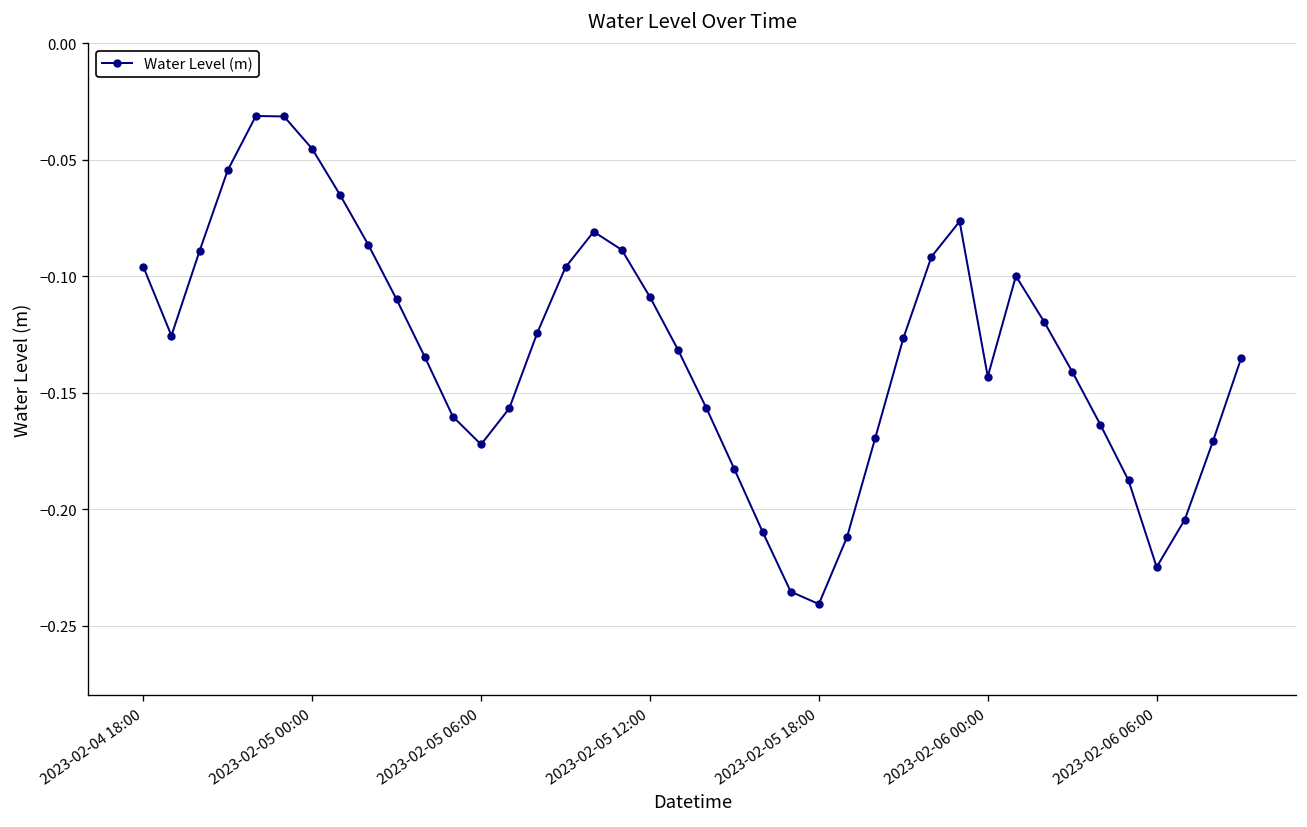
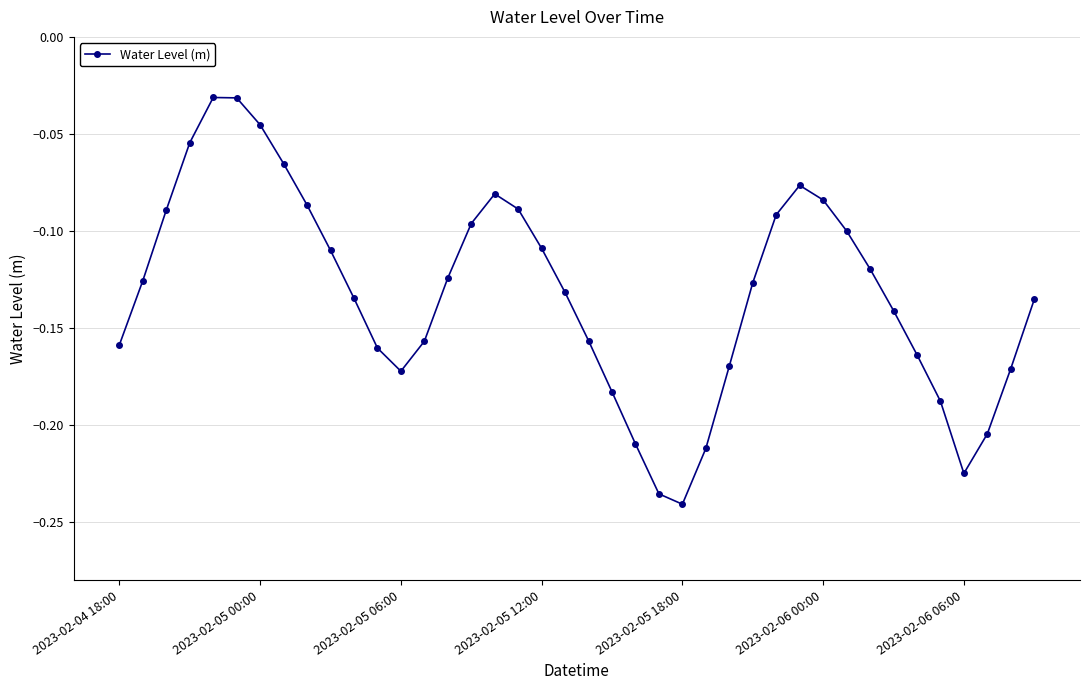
  {
-   "2023-02-04 18:00": -0.096,
+   "2023-02-04 18:00": -0.159,
    "2023-02-05 00:00": -0.045,
    "2023-02-05 06:00": -0.172,
    "2023-02-05 12:00": -0.109,
    "2023-02-05 18:00": -0.241,
-   "2023-02-06 00:00": -0.143,
+   "2023-02-06 00:00": -0.084,
    "2023-02-06 06:00": -0.225
  }
